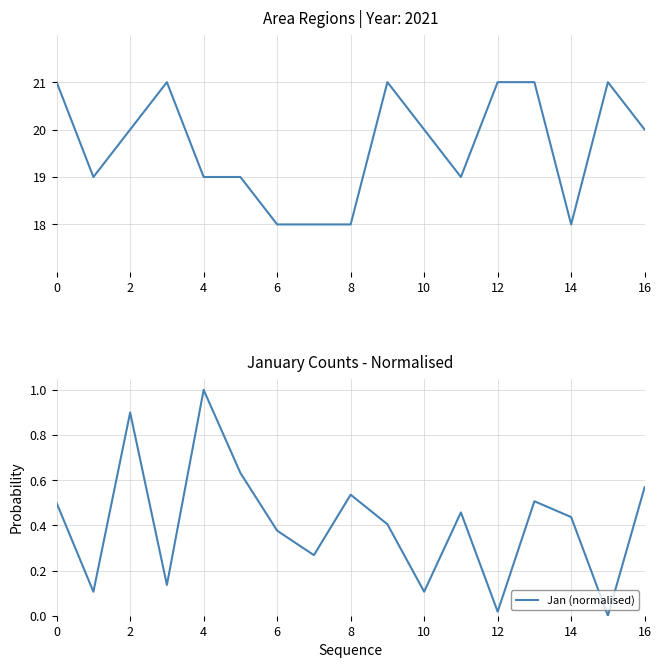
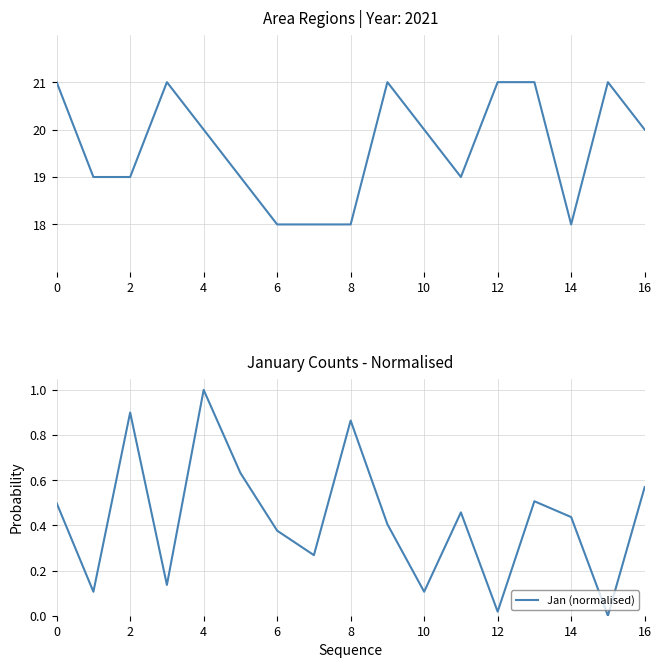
  {
    "Area Regions | Year: 2021": {
      "0": 21,
-     "2": 20,
-     "4": 19,
+     "2": 19,
+     "4": 20,
      "6": 18,
      "8": 18,
      "10": 20,
      "12": 21,
      "14": 18,
      "16": 20
    },
    "January Counts - Normalised": {
      "0": 0.50,
      "2": 0.90,
      "4": 1.00,
      "6": 0.38,
-     "8": 0.54,
+     "8": 0.86,
      "10": 0.11,
      "12": 0.02,
      "14": 0.44,
      "16": 0.57
    }
  }
